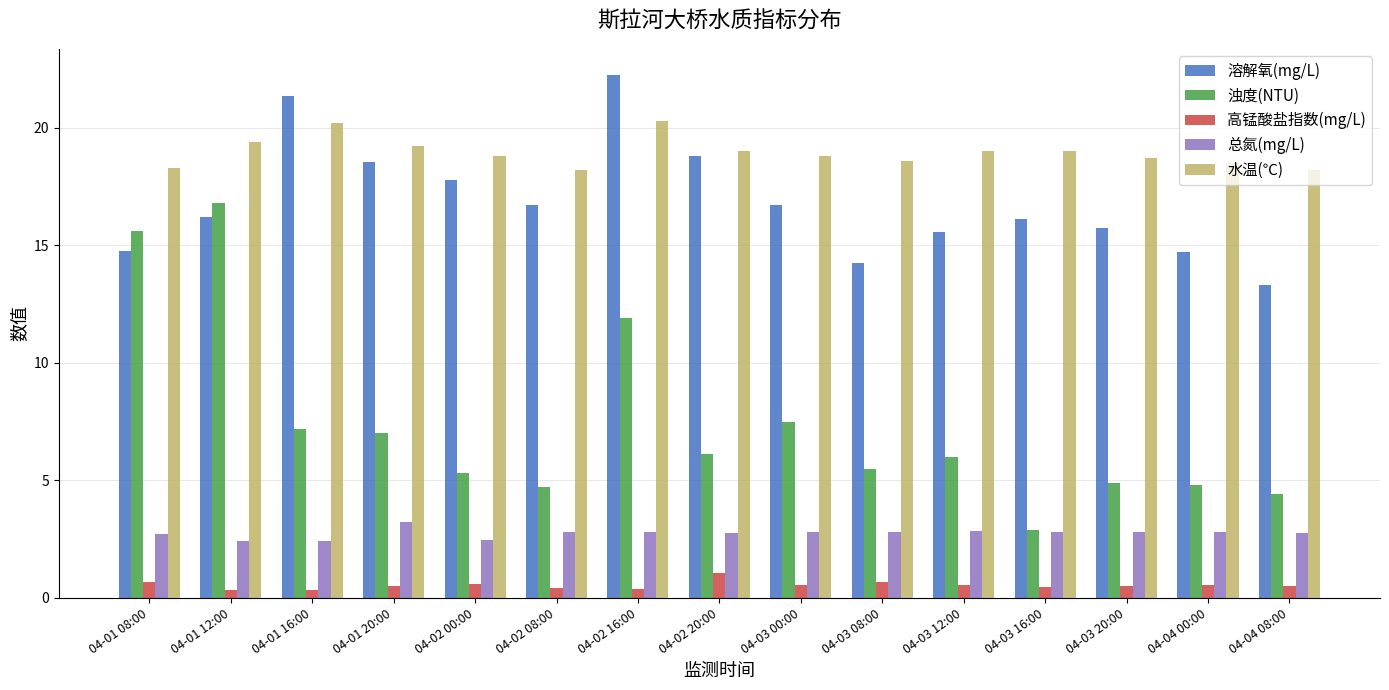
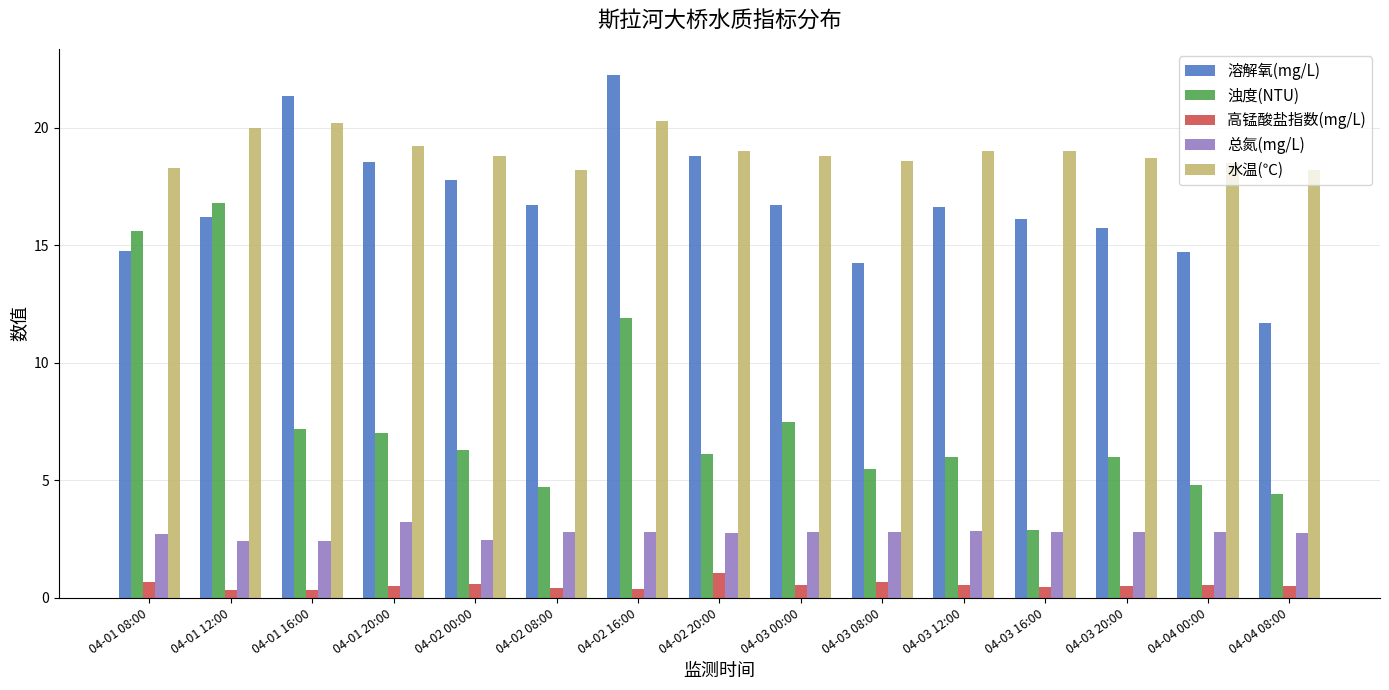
  {
    "溶解氧(mg/L)": {
      "04-01 08:00": 14.8,
      "04-01 12:00": 16.2,
      "04-01 16:00": 21.3,
      "04-01 20:00": 18.5,
      "04-02 00:00": 17.8,
      "04-02 08:00": 16.7,
      "04-02 16:00": 22.2,
      "04-02 20:00": 18.8,
      "04-03 00:00": 16.7,
      "04-03 08:00": 14.3,
-     "04-03 12:00": 15.6,
+     "04-03 12:00": 16.6,
      "04-03 16:00": 16.1,
      "04-03 20:00": 15.7,
      "04-04 00:00": 14.7,
-     "04-04 08:00": 13.3
+     "04-04 08:00": 11.7
    },
    "浊度(NTU)": {
      "04-01 08:00": 15.6,
      "04-01 12:00": 16.8,
      "04-01 16:00": 7.2,
      "04-01 20:00": 7.0,
-     "04-02 00:00": 5.3,
+     "04-02 00:00": 6.3,
      "04-02 08:00": 4.7,
      "04-02 16:00": 11.9,
      "04-02 20:00": 6.1,
      "04-03 00:00": 7.5,
      "04-03 08:00": 5.5,
      "04-03 12:00": 6.0,
      "04-03 16:00": 2.9,
-     "04-03 20:00": 4.9,
+     "04-03 20:00": 6.0,
      "04-04 00:00": 4.8,
      "04-04 08:00": 4.4
    },
    "高锰酸盐指数(mg/L)": {
      "04-01 08:00": 0.7,
      "04-01 12:00": 0.4,
      "04-01 16:00": 0.4,
      "04-01 20:00": 0.5,
      "04-02 00:00": 0.6,
      "04-02 08:00": 0.4,
      "04-02 16:00": 0.4,
      "04-02 20:00": 1.1,
      "04-03 00:00": 0.6,
      "04-03 08:00": 0.7,
      "04-03 12:00": 0.5,
      "04-03 16:00": 0.5,
      "04-03 20:00": 0.5,
      "04-04 00:00": 0.5,
      "04-04 08:00": 0.5
    },
    "总氮(mg/L)": {
      "04-01 08:00": 2.7,
      "04-01 12:00": 2.4,
      "04-01 16:00": 2.4,
      "04-01 20:00": 3.2,
      "04-02 00:00": 2.5,
      "04-02 08:00": 2.8,
      "04-02 16:00": 2.8,
      "04-02 20:00": 2.8,
      "04-03 00:00": 2.8,
      "04-03 08:00": 2.8,
      "04-03 12:00": 2.9,
      "04-03 16:00": 2.8,
      "04-03 20:00": 2.8,
      "04-04 00:00": 2.8,
      "04-04 08:00": 2.8
    },
    "水温(℃)": {
      "04-01 08:00": 18.3,
-     "04-01 12:00": 19.4,
+     "04-01 12:00": 20.0,
      "04-01 16:00": 20.2,
      "04-01 20:00": 19.2,
      "04-02 00:00": 18.8,
      "04-02 08:00": 18.2,
      "04-02 16:00": 20.3,
      "04-02 20:00": 19.0,
      "04-03 00:00": 18.8,
      "04-03 08:00": 18.6,
      "04-03 12:00": 19.0,
      "04-03 16:00": 19.0,
      "04-03 20:00": 18.7
    }
  }
